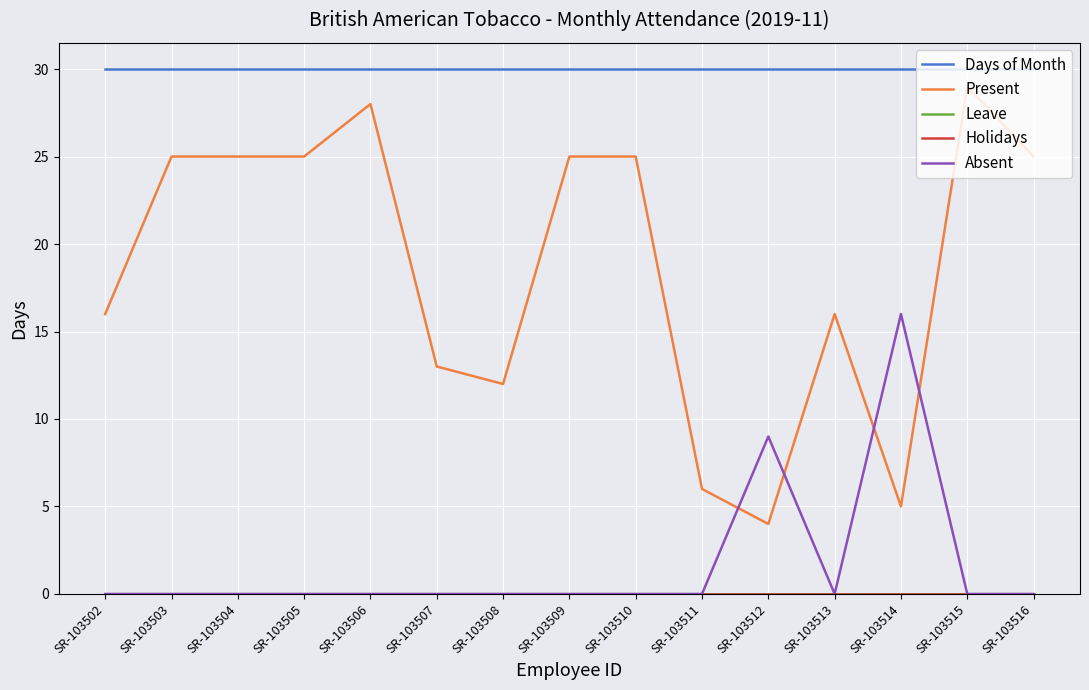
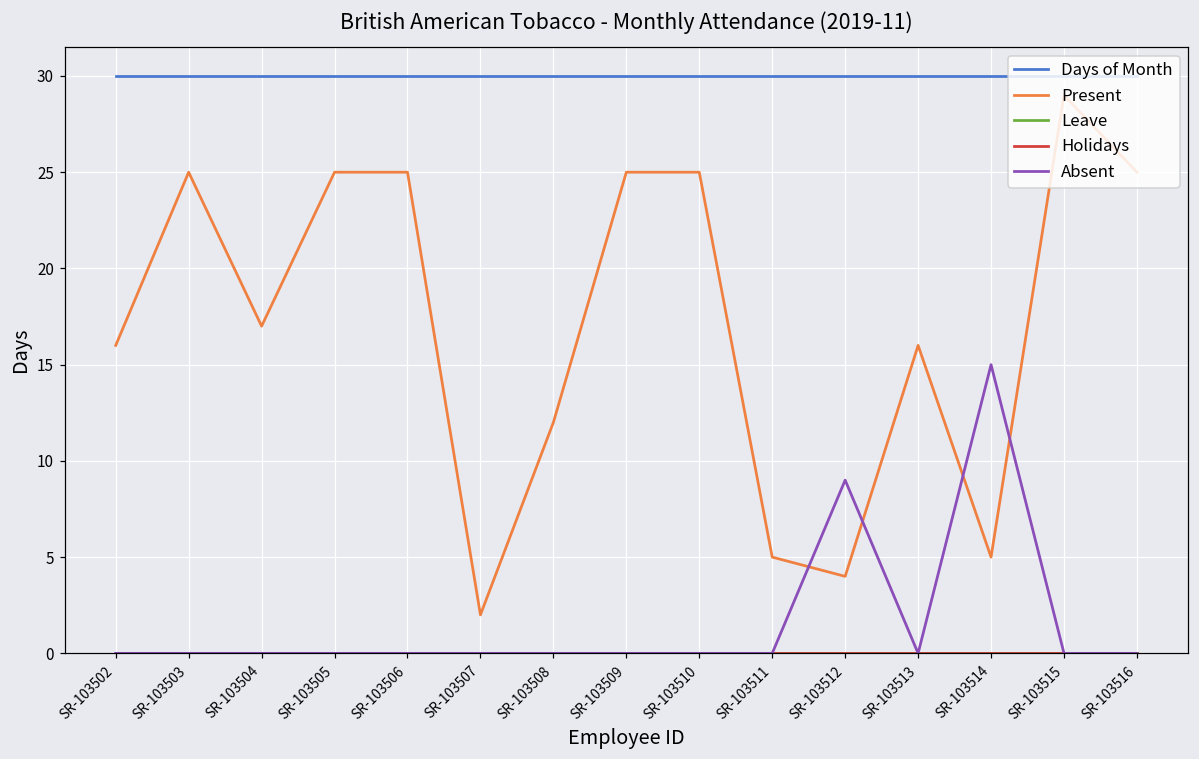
  {
    "Days of Month": {
      "SR-103502": 30,
      "SR-103503": 30,
      "SR-103504": 30,
      "SR-103505": 30,
      "SR-103506": 30,
      "SR-103507": 30,
      "SR-103508": 30,
      "SR-103509": 30,
      "SR-103510": 30,
      "SR-103511": 30,
      "SR-103512": 30,
      "SR-103513": 30,
      "SR-103514": 30
    },
    "Present": {
      "SR-103502": 16,
      "SR-103503": 25,
-     "SR-103504": 25,
+     "SR-103504": 17,
      "SR-103505": 25,
-     "SR-103506": 28,
-     "SR-103507": 13,
+     "SR-103506": 25,
+     "SR-103507": 2,
      "SR-103508": 12,
      "SR-103509": 25,
      "SR-103510": 25,
-     "SR-103511": 6,
+     "SR-103511": 5,
      "SR-103512": 4,
      "SR-103513": 16,
      "SR-103514": 5
    },
    "Holidays": {
      "SR-103512": 0,
      "SR-103514": 0
    },
    "Absent": {
      "SR-103512": 9,
-     "SR-103514": 16
+     "SR-103514": 15
    }
  }
